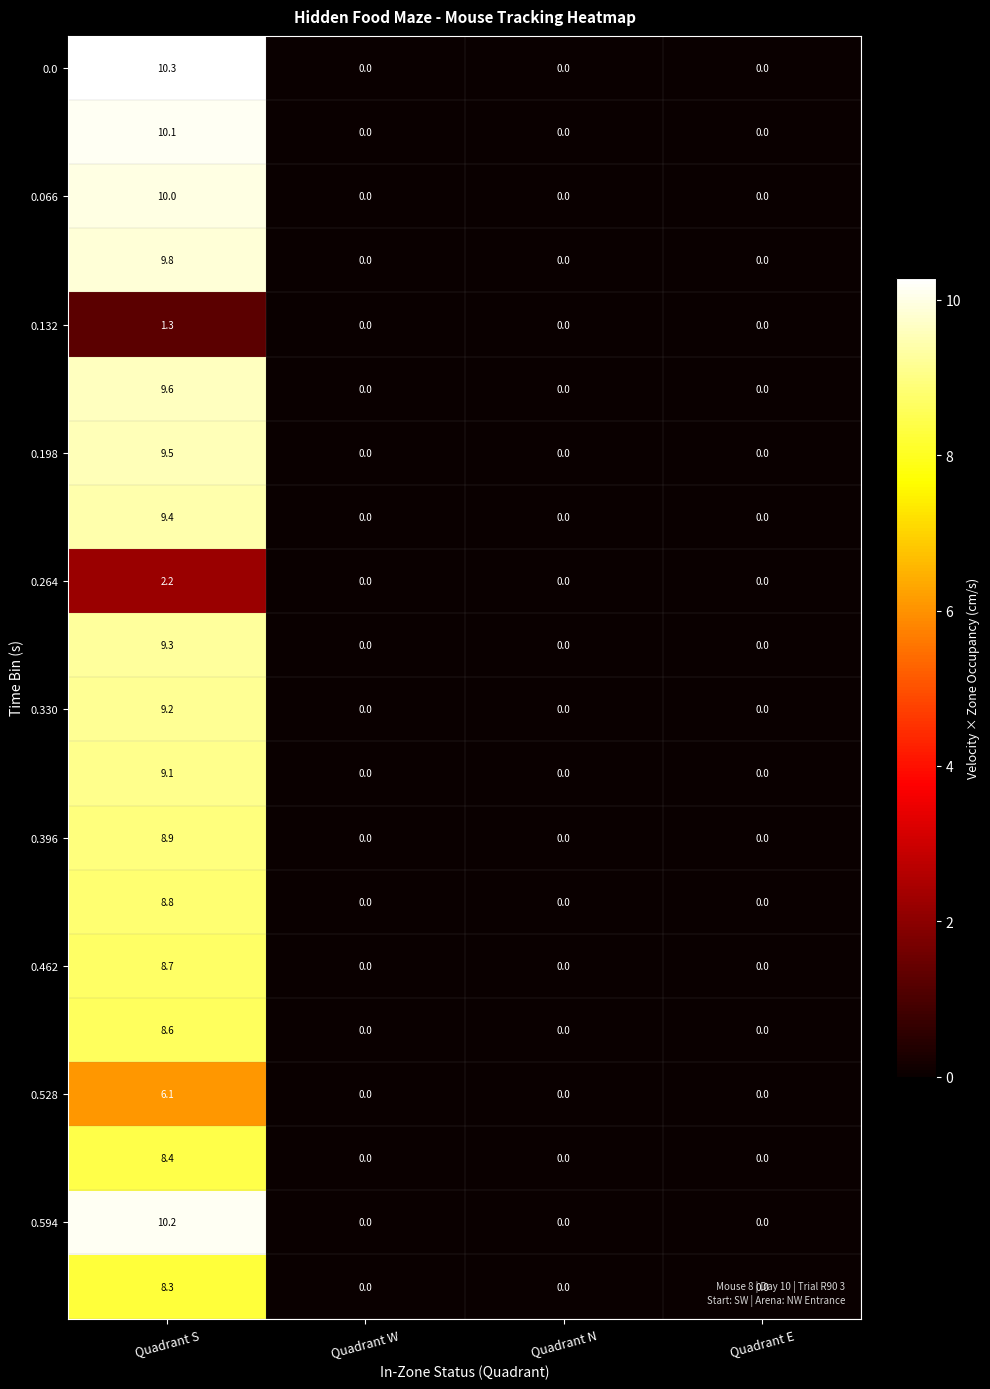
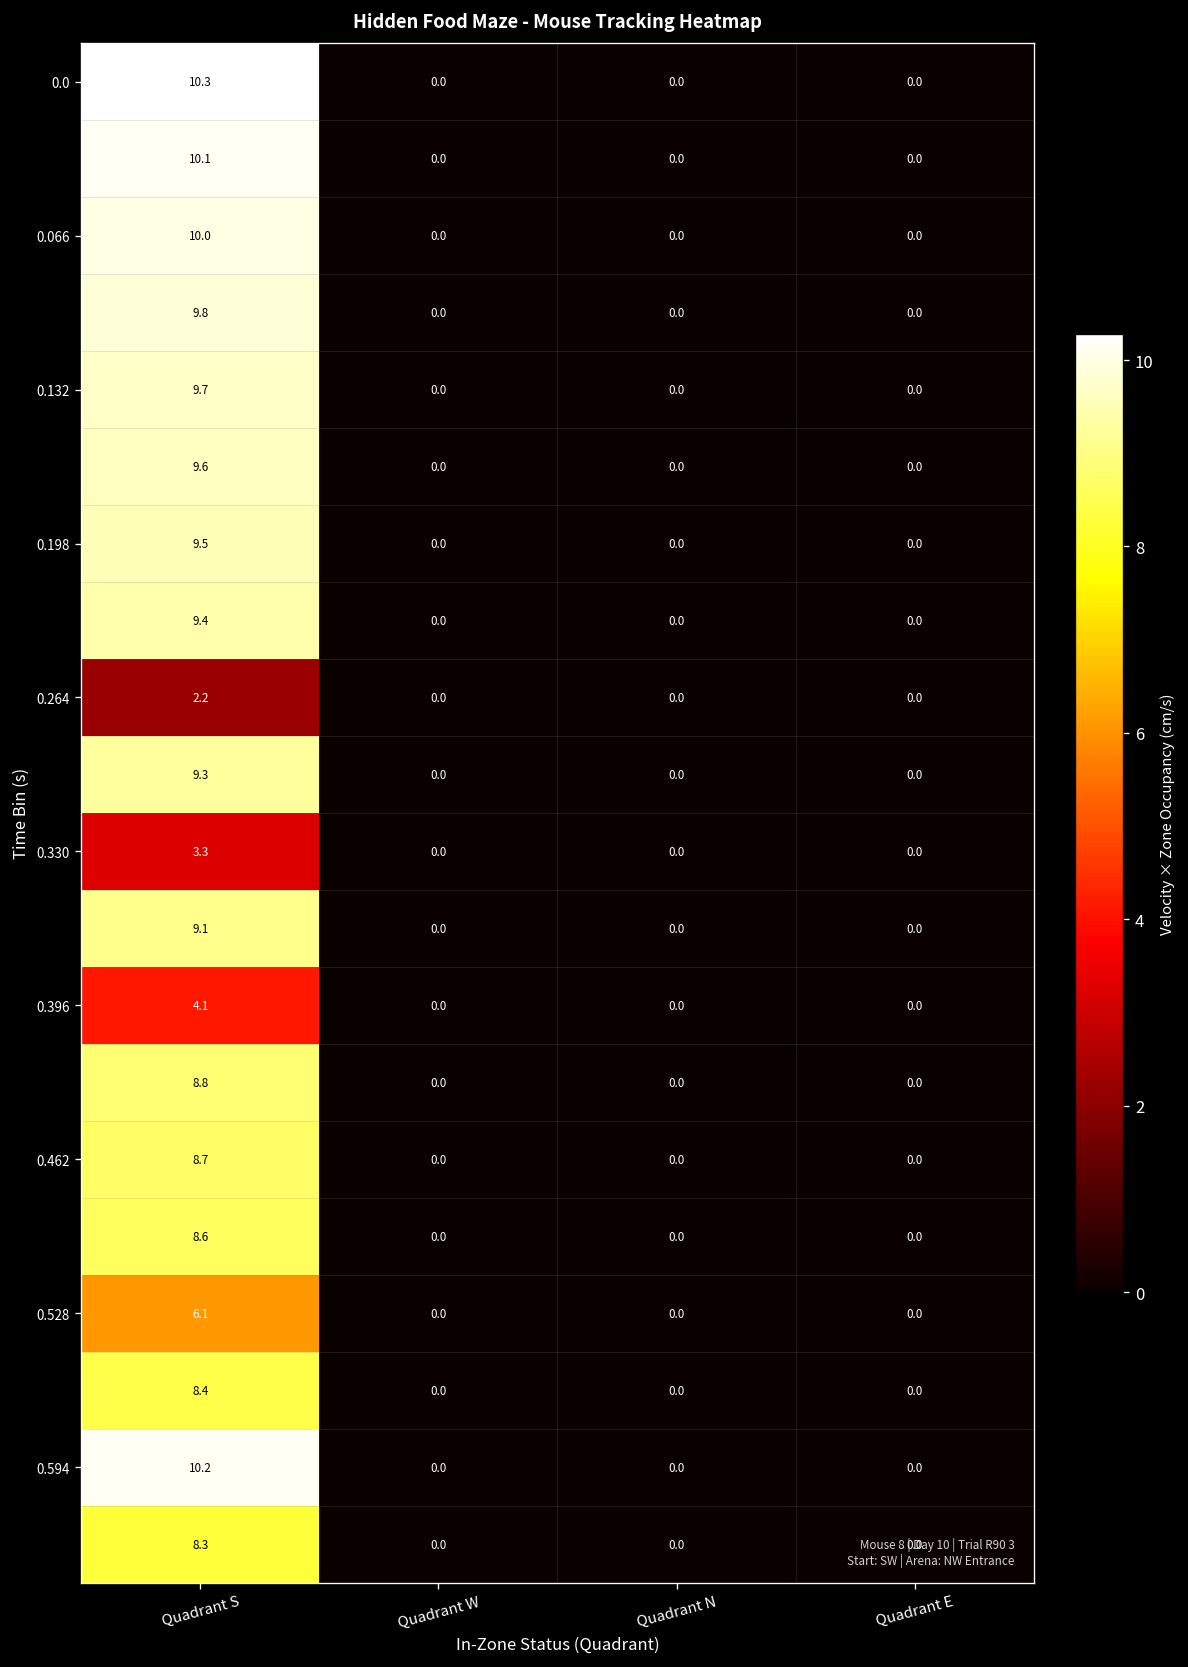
  {
    "0.0": {
      "Quadrant S": 10.3,
      "Quadrant W": 0.0,
      "Quadrant N": 0.0,
      "Quadrant E": 0.0
    },
    "0.066": {
      "Quadrant S": 10.0,
      "Quadrant W": 0.0,
      "Quadrant N": 0.0,
      "Quadrant E": 0.0
    },
    "0.132": {
-     "Quadrant S": 1.3,
+     "Quadrant S": 9.7,
      "Quadrant W": 0.0,
      "Quadrant N": 0.0,
      "Quadrant E": 0.0
    },
    "0.198": {
      "Quadrant S": 9.5,
      "Quadrant W": 0.0,
      "Quadrant N": 0.0,
      "Quadrant E": 0.0
    },
    "0.264": {
      "Quadrant S": 2.2,
      "Quadrant W": 0.0,
      "Quadrant N": 0.0,
      "Quadrant E": 0.0
    },
    "0.330": {
-     "Quadrant S": 9.2,
+     "Quadrant S": 3.3,
      "Quadrant W": 0.0,
      "Quadrant N": 0.0,
      "Quadrant E": 0.0
    },
    "0.396": {
-     "Quadrant S": 8.9,
+     "Quadrant S": 4.1,
      "Quadrant W": 0.0,
      "Quadrant N": 0.0,
      "Quadrant E": 0.0
    },
    "0.462": {
      "Quadrant S": 8.7,
      "Quadrant W": 0.0,
      "Quadrant N": 0.0,
      "Quadrant E": 0.0
    },
    "0.528": {
      "Quadrant S": 6.1,
      "Quadrant W": 0.0,
      "Quadrant N": 0.0,
      "Quadrant E": 0.0
    },
    "0.594": {
      "Quadrant S": 10.2,
      "Quadrant W": 0.0,
      "Quadrant N": 0.0,
      "Quadrant E": 0.0
    }
  }
